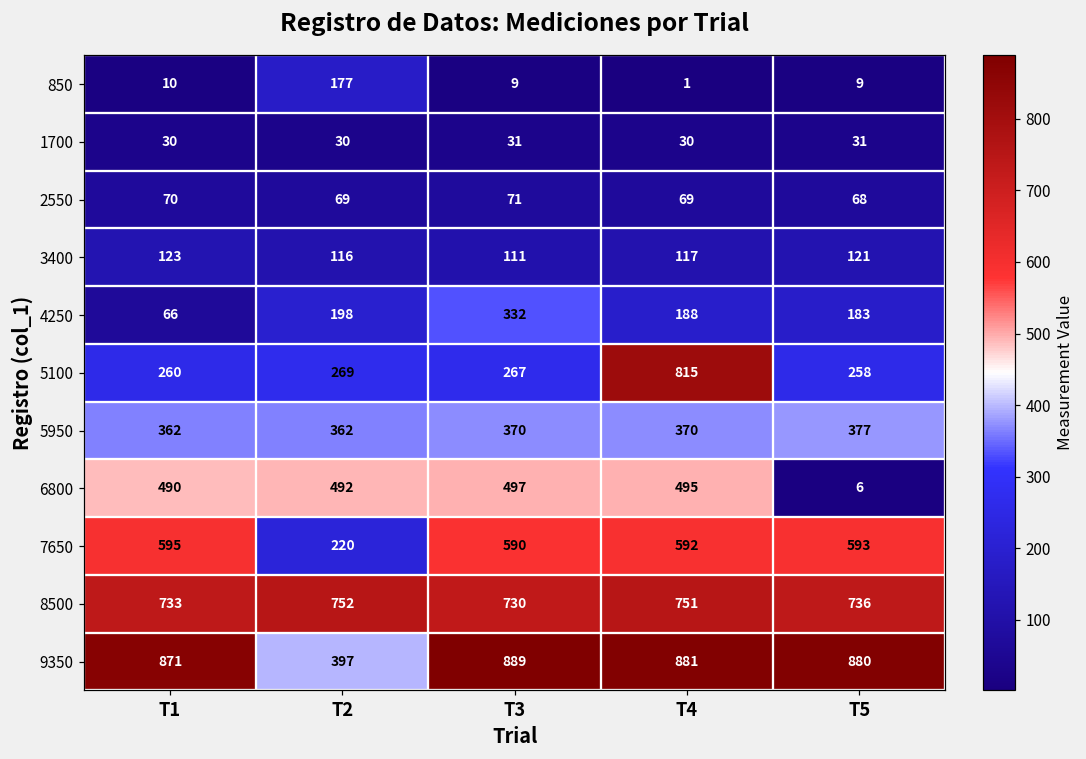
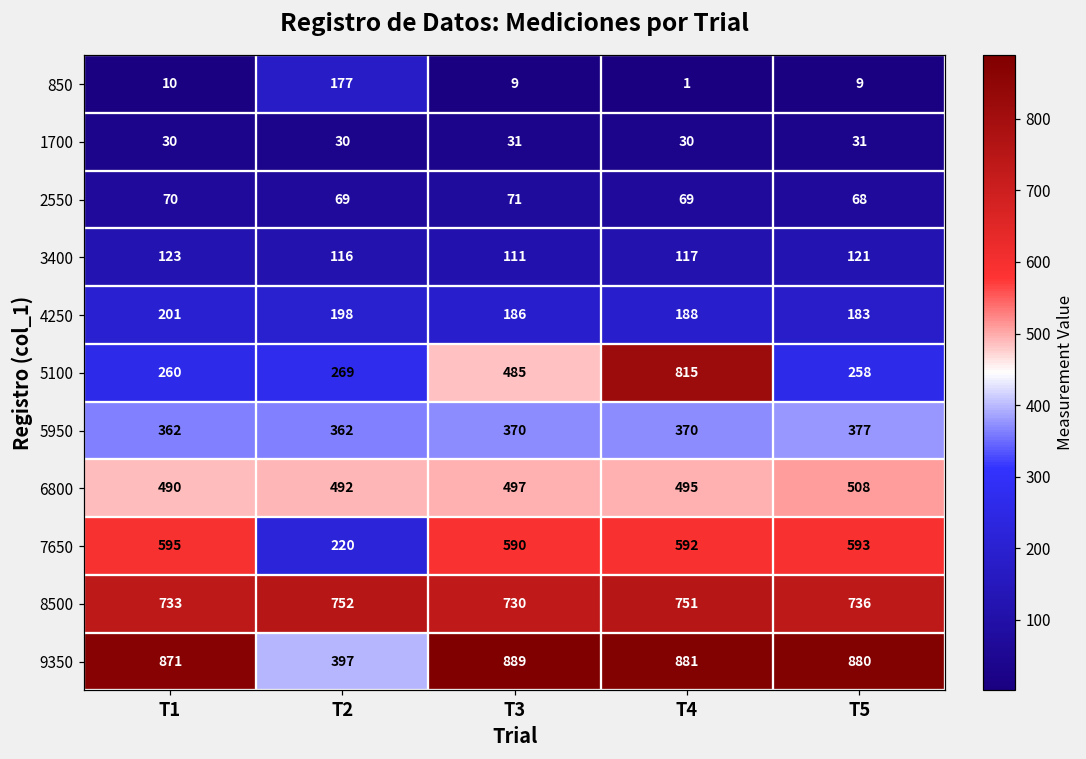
  {
    "850": {
      "T1": 10,
      "T2": 177,
      "T3": 9,
      "T4": 1,
      "T5": 9
    },
    "1700": {
      "T1": 30,
      "T2": 30,
      "T3": 31,
      "T4": 30,
      "T5": 31
    },
    "2550": {
      "T1": 70,
      "T2": 69,
      "T3": 71,
      "T4": 69,
      "T5": 68
    },
    "3400": {
      "T1": 123,
      "T2": 116,
      "T3": 111,
      "T4": 117,
      "T5": 121
    },
    "4250": {
-     "T1": 66,
+     "T1": 201,
      "T2": 198,
-     "T3": 332,
+     "T3": 186,
      "T4": 188,
      "T5": 183
    },
    "5100": {
      "T1": 260,
      "T2": 269,
-     "T3": 267,
+     "T3": 485,
      "T4": 815,
      "T5": 258
    },
    "5950": {
      "T1": 362,
      "T2": 362,
      "T3": 370,
      "T4": 370,
      "T5": 377
    },
    "6800": {
      "T1": 490,
      "T2": 492,
      "T3": 497,
      "T4": 495,
-     "T5": 6
+     "T5": 508
    },
    "7650": {
      "T1": 595,
      "T2": 220,
      "T3": 590,
      "T4": 592,
      "T5": 593
    },
    "8500": {
      "T1": 733,
      "T2": 752,
      "T3": 730,
      "T4": 751,
      "T5": 736
    },
    "9350": {
      "T1": 871,
      "T2": 397,
      "T3": 889,
      "T4": 881,
      "T5": 880
    }
  }
